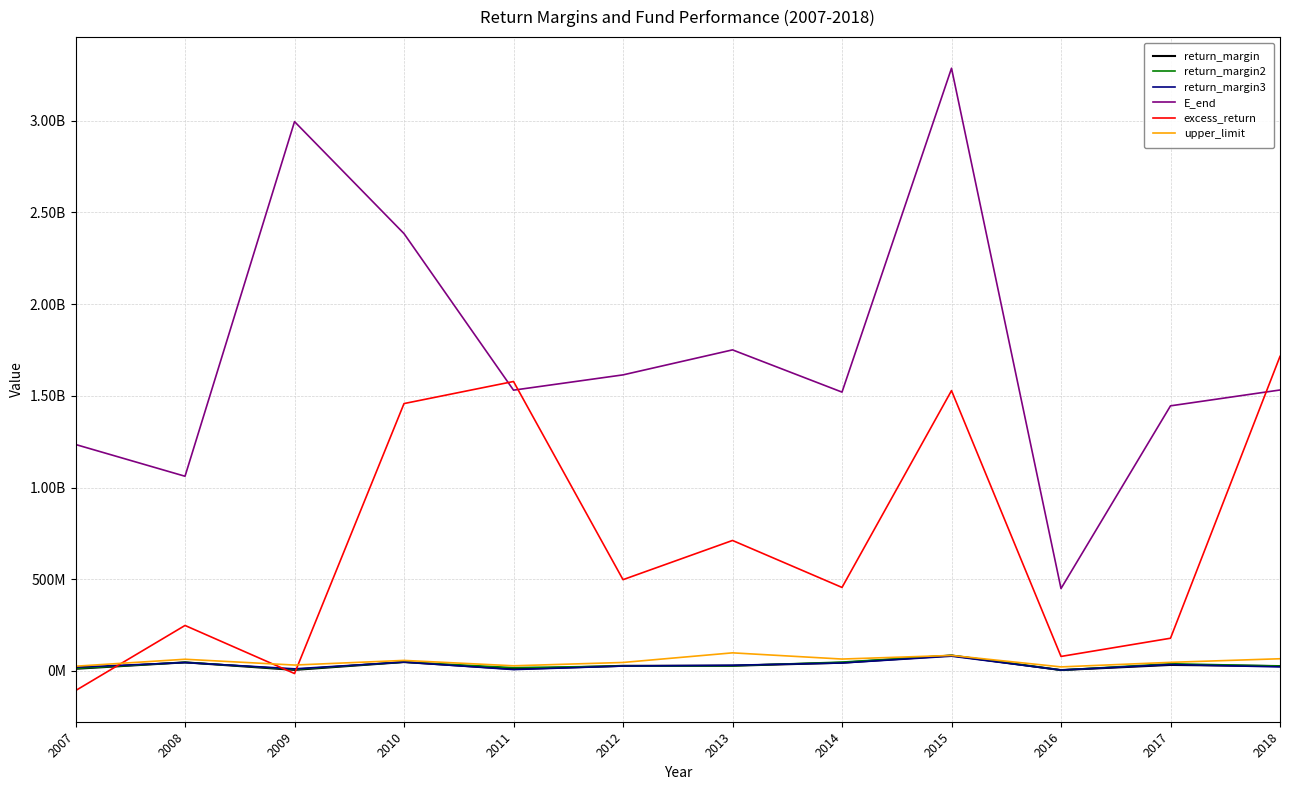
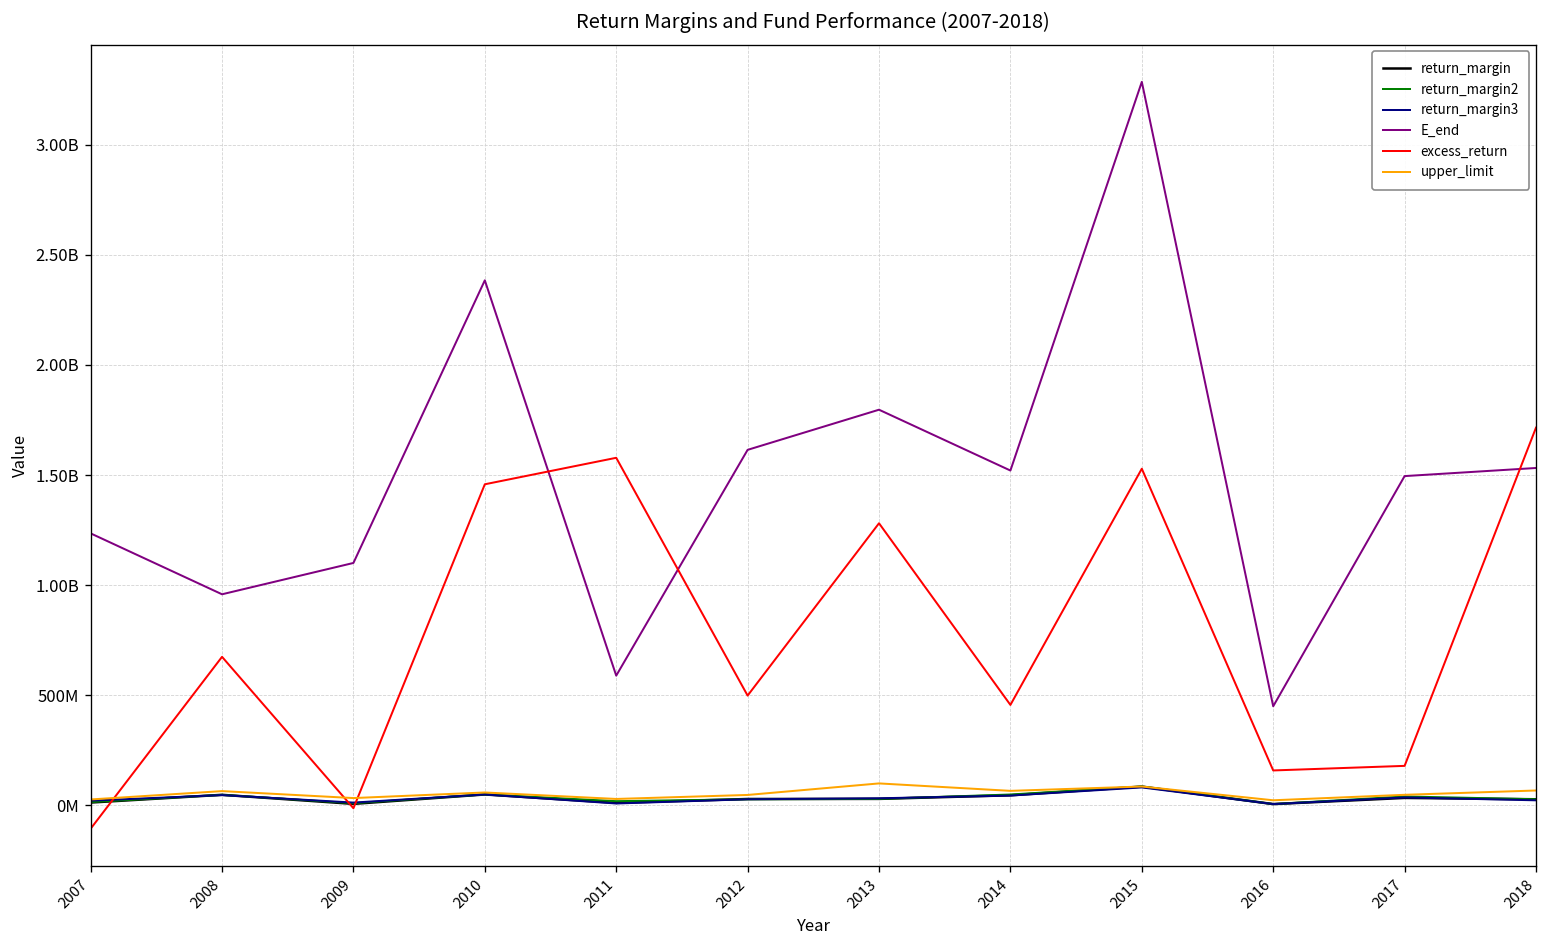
  {
    "E_end": {
      "2007": 1230000000,
-     "2008": 1060000000,
-     "2009": 3000000000,
+     "2008": 960000000,
+     "2009": 1100000000,
      "2010": 2380000000,
-     "2011": 1530000000,
+     "2011": 590000000,
      "2012": 1610000000,
-     "2013": 1750000000,
+     "2013": 1800000000,
      "2014": 1520000000,
      "2015": 3290000000,
      "2016": 450000000,
-     "2017": 1450000000,
+     "2017": 1500000000,
      "2018": 1530000000
    },
    "excess_return": {
      "2007": -110000000,
-     "2008": 250000000,
+     "2008": 670000000,
      "2009": -10000000,
      "2010": 1460000000,
      "2011": 1580000000,
      "2012": 500000000,
-     "2013": 710000000,
+     "2013": 1280000000,
      "2014": 460000000,
      "2015": 1530000000,
-     "2016": 80000000,
+     "2016": 160000000,
      "2017": 180000000,
      "2018": 1720000000
    },
    "upper_limit": {
      "2008": 60000000,
      "2009": 30000000,
      "2012": 50000000,
      "2013": 100000000,
      "2014": 70000000,
      "2016": 20000000,
      "2018": 70000000
    }
  }
